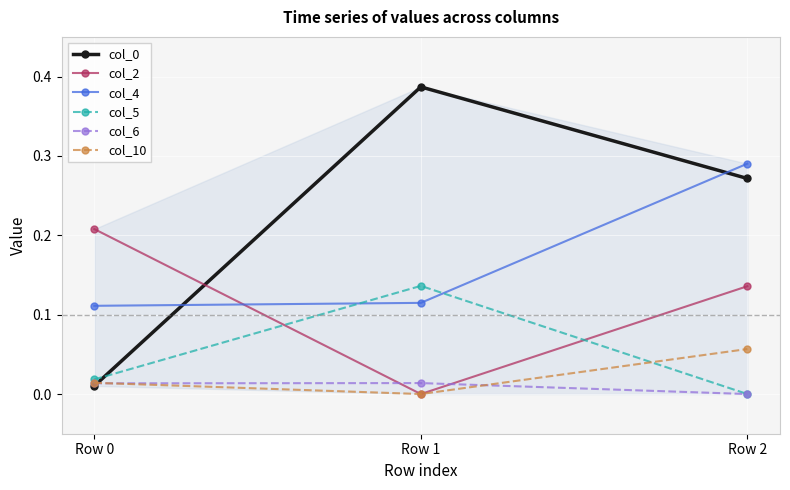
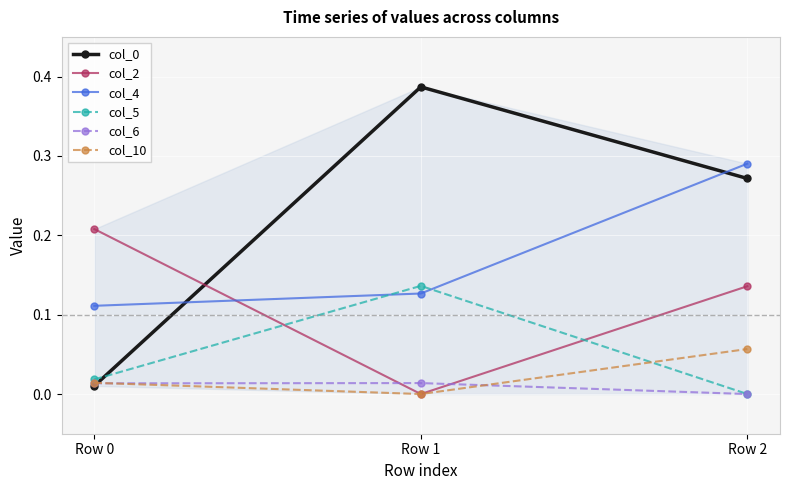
  {
    "col_0": {
      "Row 0": 0.01,
      "Row 2": 0.27
    },
    "col_2": {
      "Row 2": 0.14
    },
    "col_4": {
      "Row 0": 0.11,
-     "Row 1": 0.11
+     "Row 1": 0.13
    },
    "col_5": {
      "Row 0": 0.02,
      "Row 1": 0.14
    },
    "col_6": {
      "Row 1": 0.01
    },
    "col_10": {
      "Row 2": 0.06
    }
  }
